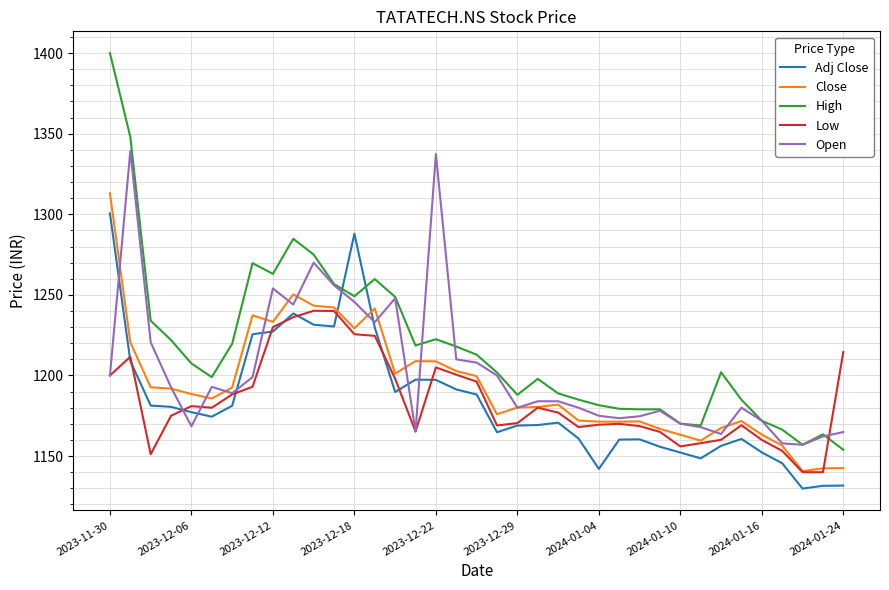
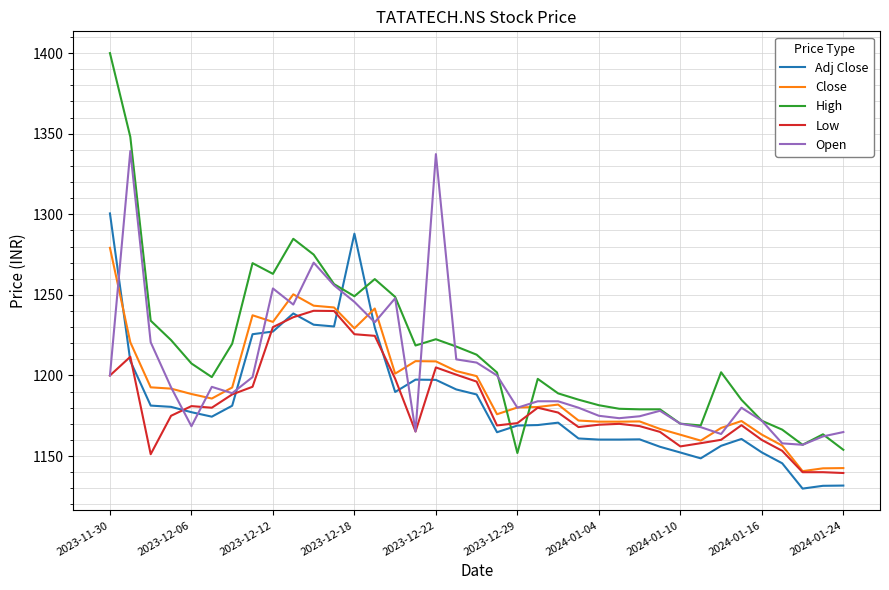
  {
    "Adj Close": {
      "2023-11-30": 1301,
      "2023-12-06": 1177,
      "2023-12-12": 1227,
      "2023-12-18": 1288,
      "2023-12-22": 1197,
-     "2024-01-04": 1142,
+     "2024-01-04": 1160,
      "2024-01-10": 1152,
      "2024-01-16": 1152,
      "2024-01-24": 1132
    },
    "Close": {
-     "2023-11-30": 1313,
+     "2023-11-30": 1279,
      "2023-12-06": 1189,
      "2023-12-12": 1233,
      "2023-12-18": 1229,
      "2023-12-22": 1209,
      "2024-01-04": 1171,
      "2024-01-10": 1163,
      "2024-01-16": 1163,
      "2024-01-24": 1143
    },
    "High": {
      "2023-11-30": 1400,
      "2023-12-06": 1207,
      "2023-12-12": 1263,
      "2023-12-18": 1249,
      "2023-12-22": 1223,
-     "2023-12-29": 1188,
+     "2023-12-29": 1152,
      "2024-01-04": 1182,
      "2024-01-24": 1154
    },
    "Low": {
      "2023-12-06": 1181,
      "2023-12-12": 1230,
      "2023-12-18": 1226,
      "2023-12-22": 1205,
      "2024-01-04": 1169,
      "2024-01-10": 1156,
      "2024-01-16": 1160,
-     "2024-01-24": 1215
+     "2024-01-24": 1140
    },
    "Open": {
      "2023-12-06": 1169,
      "2023-12-12": 1254,
      "2023-12-18": 1246,
      "2023-12-22": 1337,
      "2024-01-04": 1175,
      "2024-01-24": 1165
    }
  }
